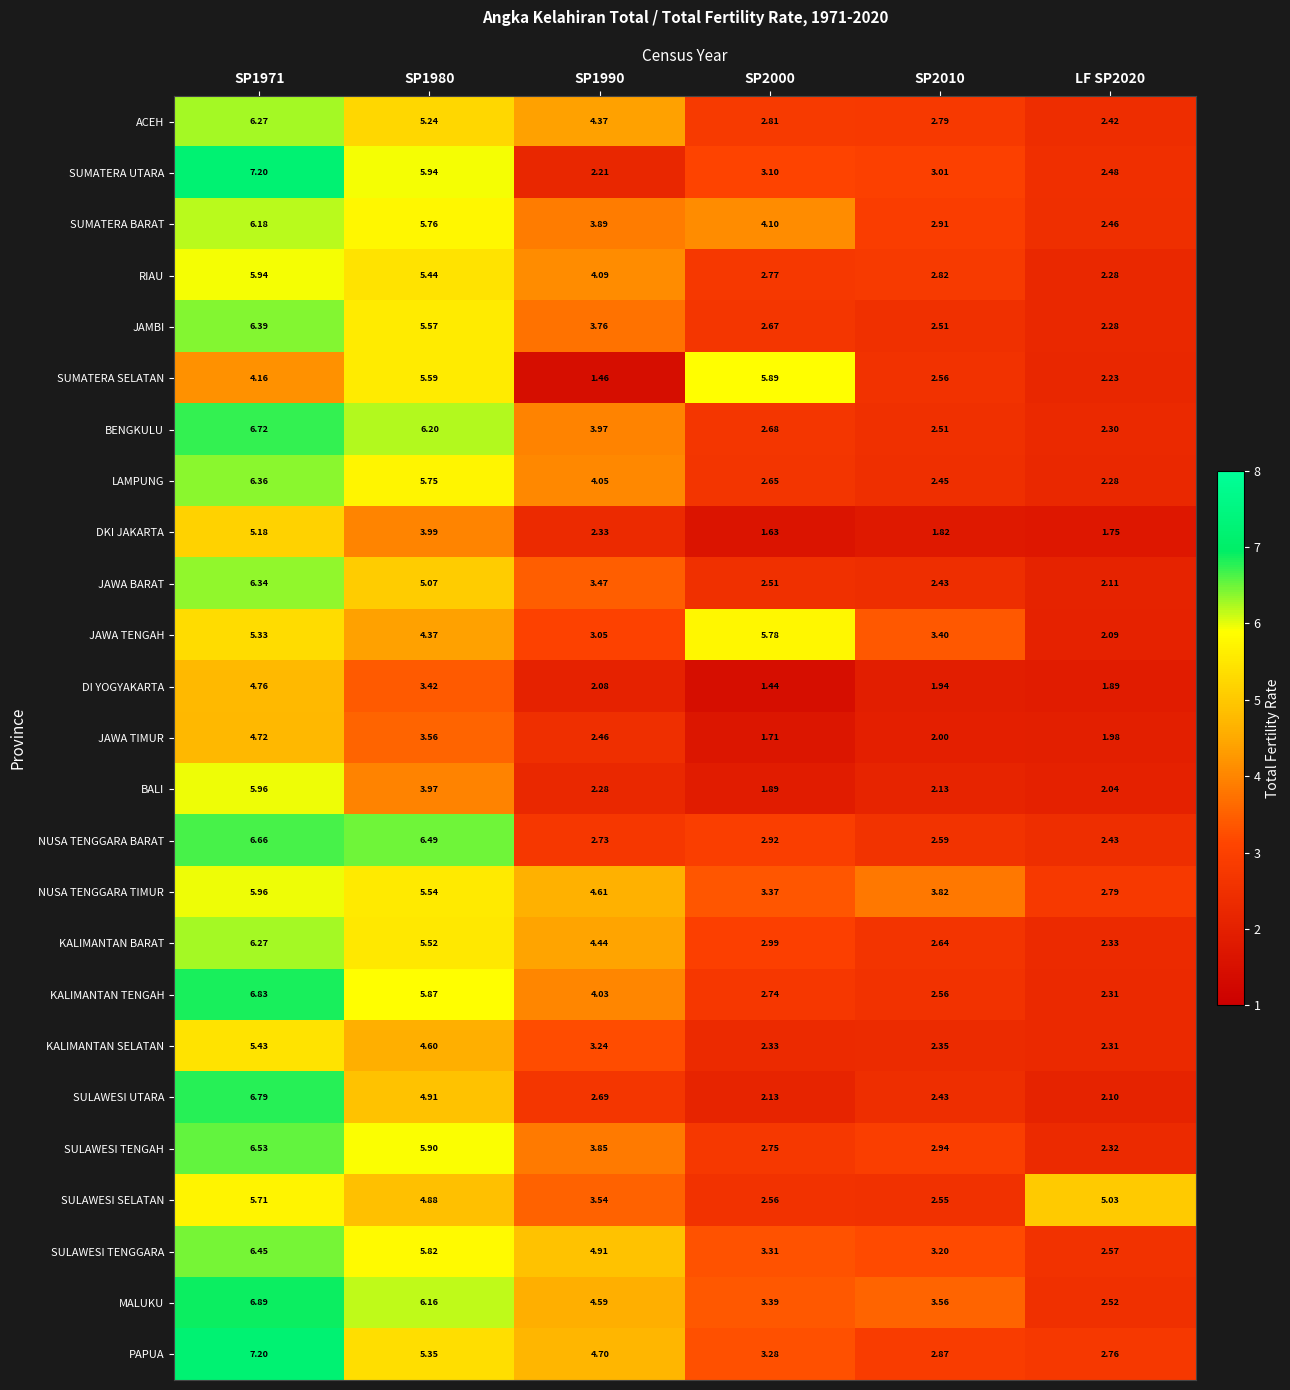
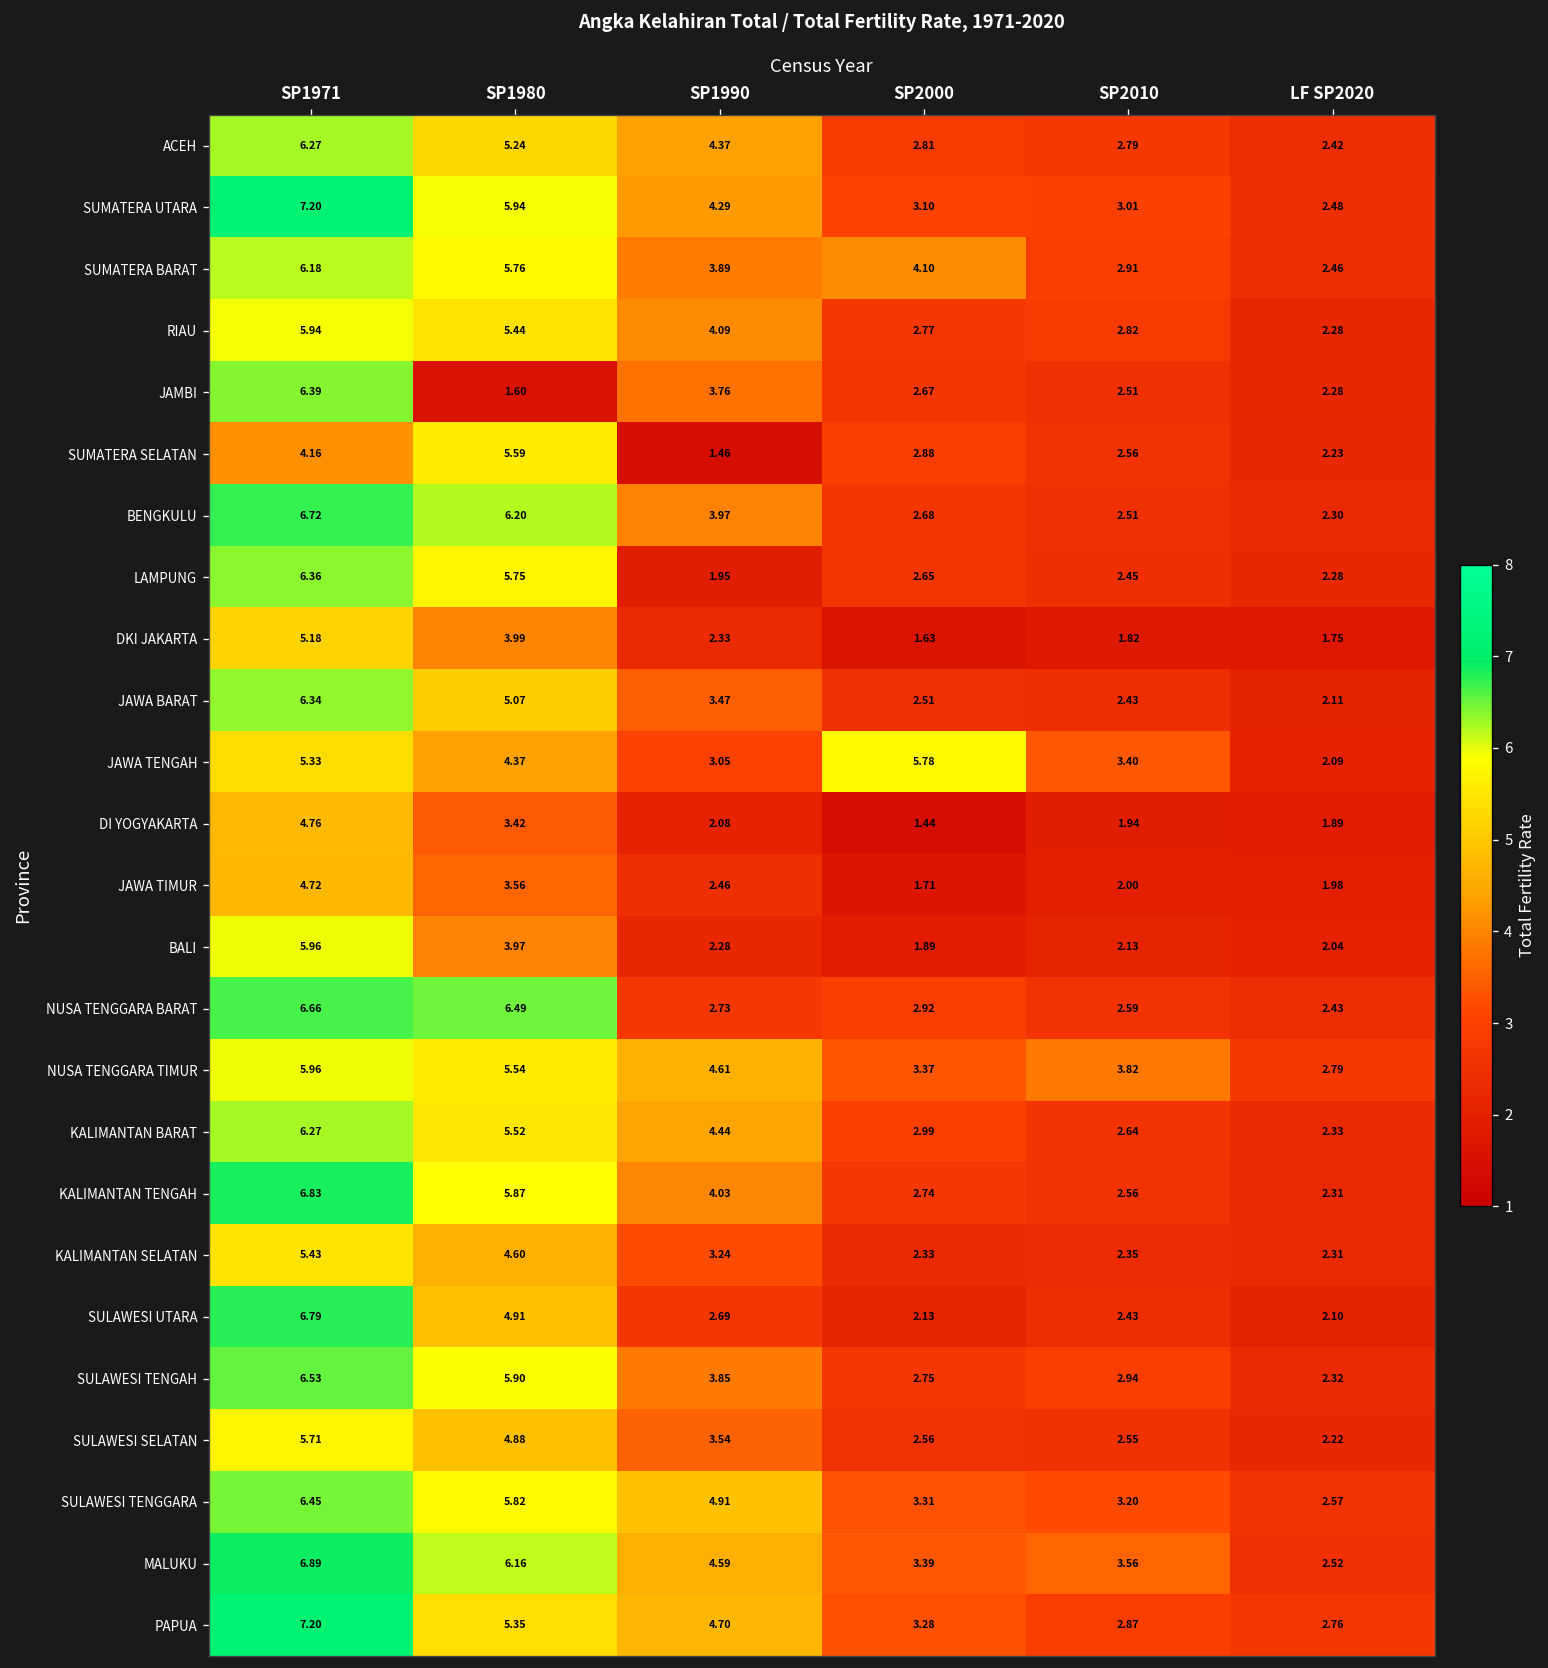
  {
    "ACEH": {
      "SP1971": 6.27,
      "SP1980": 5.24,
      "SP1990": 4.37,
      "SP2000": 2.81,
      "SP2010": 2.79,
      "LF SP2020": 2.42
    },
    "SUMATERA UTARA": {
      "SP1971": 7.20,
      "SP1980": 5.94,
-     "SP1990": 2.21,
+     "SP1990": 4.29,
      "SP2000": 3.10,
      "SP2010": 3.01,
      "LF SP2020": 2.48
    },
    "SUMATERA BARAT": {
      "SP1971": 6.18,
      "SP1980": 5.76,
      "SP1990": 3.89,
      "SP2000": 4.10,
      "SP2010": 2.91,
      "LF SP2020": 2.46
    },
    "RIAU": {
      "SP1971": 5.94,
      "SP1980": 5.44,
      "SP1990": 4.09,
      "SP2000": 2.77,
      "SP2010": 2.82,
      "LF SP2020": 2.28
    },
    "JAMBI": {
      "SP1971": 6.39,
-     "SP1980": 5.57,
+     "SP1980": 1.60,
      "SP1990": 3.76,
      "SP2000": 2.67,
      "SP2010": 2.51,
      "LF SP2020": 2.28
    },
    "SUMATERA SELATAN": {
      "SP1971": 4.16,
      "SP1980": 5.59,
      "SP1990": 1.46,
-     "SP2000": 5.89,
+     "SP2000": 2.88,
      "SP2010": 2.56,
      "LF SP2020": 2.23
    },
    "BENGKULU": {
      "SP1971": 6.72,
      "SP1980": 6.20,
      "SP1990": 3.97,
      "SP2000": 2.68,
      "SP2010": 2.51,
      "LF SP2020": 2.30
    },
    "LAMPUNG": {
      "SP1971": 6.36,
      "SP1980": 5.75,
-     "SP1990": 4.05,
+     "SP1990": 1.95,
      "SP2000": 2.65,
      "SP2010": 2.45,
      "LF SP2020": 2.28
    },
    "DKI JAKARTA": {
      "SP1971": 5.18,
      "SP1980": 3.99,
      "SP1990": 2.33,
      "SP2000": 1.63,
      "SP2010": 1.82,
      "LF SP2020": 1.75
    },
    "JAWA BARAT": {
      "SP1971": 6.34,
      "SP1980": 5.07,
      "SP1990": 3.47,
      "SP2000": 2.51,
      "SP2010": 2.43,
      "LF SP2020": 2.11
    },
    "JAWA TENGAH": {
      "SP1971": 5.33,
      "SP1980": 4.37,
      "SP1990": 3.05,
      "SP2000": 5.78,
      "SP2010": 3.40,
      "LF SP2020": 2.09
    },
    "DI YOGYAKARTA": {
      "SP1971": 4.76,
      "SP1980": 3.42,
      "SP1990": 2.08,
      "SP2000": 1.44,
      "SP2010": 1.94,
      "LF SP2020": 1.89
    },
    "JAWA TIMUR": {
      "SP1971": 4.72,
      "SP1980": 3.56,
      "SP1990": 2.46,
      "SP2000": 1.71,
      "SP2010": 2.00,
      "LF SP2020": 1.98
    },
    "BALI": {
      "SP1971": 5.96,
      "SP1980": 3.97,
      "SP1990": 2.28,
      "SP2000": 1.89,
      "SP2010": 2.13,
      "LF SP2020": 2.04
    },
    "NUSA TENGGARA BARAT": {
      "SP1971": 6.66,
      "SP1980": 6.49,
      "SP1990": 2.73,
      "SP2000": 2.92,
      "SP2010": 2.59,
      "LF SP2020": 2.43
    },
    "NUSA TENGGARA TIMUR": {
      "SP1971": 5.96,
      "SP1980": 5.54,
      "SP1990": 4.61,
      "SP2000": 3.37,
      "SP2010": 3.82,
      "LF SP2020": 2.79
    },
    "KALIMANTAN BARAT": {
      "SP1971": 6.27,
      "SP1980": 5.52,
      "SP1990": 4.44,
      "SP2000": 2.99,
      "SP2010": 2.64,
      "LF SP2020": 2.33
    },
    "KALIMANTAN TENGAH": {
      "SP1971": 6.83,
      "SP1980": 5.87,
      "SP1990": 4.03,
      "SP2000": 2.74,
      "SP2010": 2.56,
      "LF SP2020": 2.31
    },
    "KALIMANTAN SELATAN": {
      "SP1971": 5.43,
      "SP1980": 4.60,
      "SP1990": 3.24,
      "SP2000": 2.33,
      "SP2010": 2.35,
      "LF SP2020": 2.31
    },
    "SULAWESI UTARA": {
      "SP1971": 6.79,
      "SP1980": 4.91,
      "SP1990": 2.69,
      "SP2000": 2.13,
      "SP2010": 2.43,
      "LF SP2020": 2.10
    },
    "SULAWESI TENGAH": {
      "SP1971": 6.53,
      "SP1980": 5.90,
      "SP1990": 3.85,
      "SP2000": 2.75,
      "SP2010": 2.94,
      "LF SP2020": 2.32
    },
    "SULAWESI SELATAN": {
      "SP1971": 5.71,
      "SP1980": 4.88,
      "SP1990": 3.54,
      "SP2000": 2.56,
      "SP2010": 2.55,
-     "LF SP2020": 5.03
+     "LF SP2020": 2.22
    },
    "SULAWESI TENGGARA": {
      "SP1971": 6.45,
      "SP1980": 5.82,
      "SP1990": 4.91,
      "SP2000": 3.31,
      "SP2010": 3.20,
      "LF SP2020": 2.57
    },
    "MALUKU": {
      "SP1971": 6.89,
      "SP1980": 6.16,
      "SP1990": 4.59,
      "SP2000": 3.39,
      "SP2010": 3.56,
      "LF SP2020": 2.52
    },
    "PAPUA": {
      "SP1971": 7.20,
      "SP1980": 5.35,
      "SP1990": 4.70,
      "SP2000": 3.28,
      "SP2010": 2.87,
      "LF SP2020": 2.76
    }
  }
